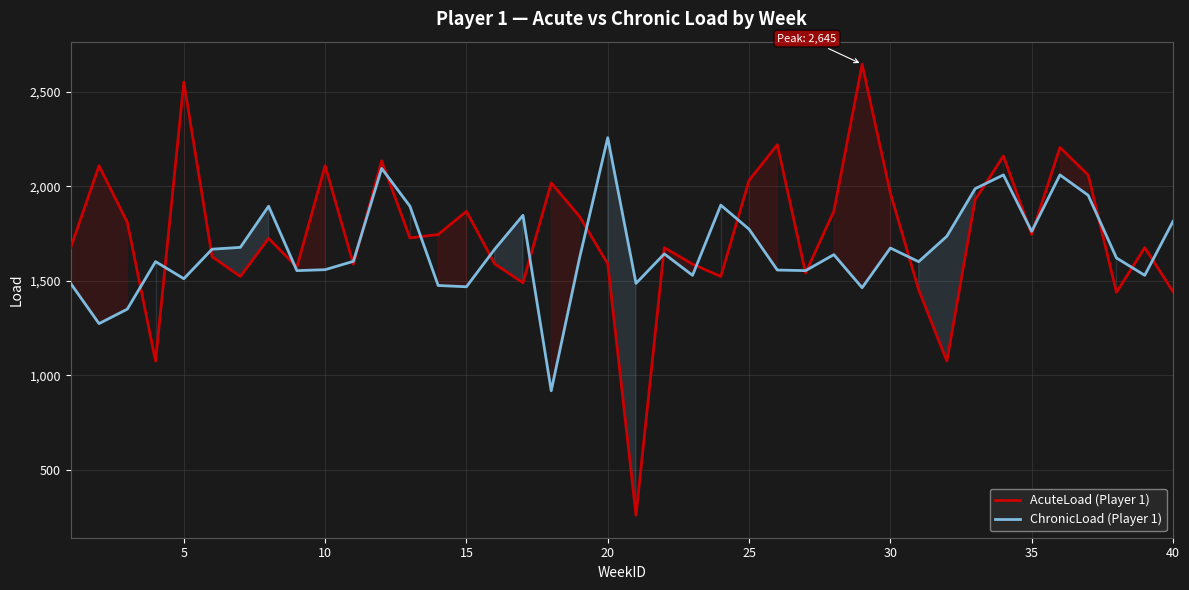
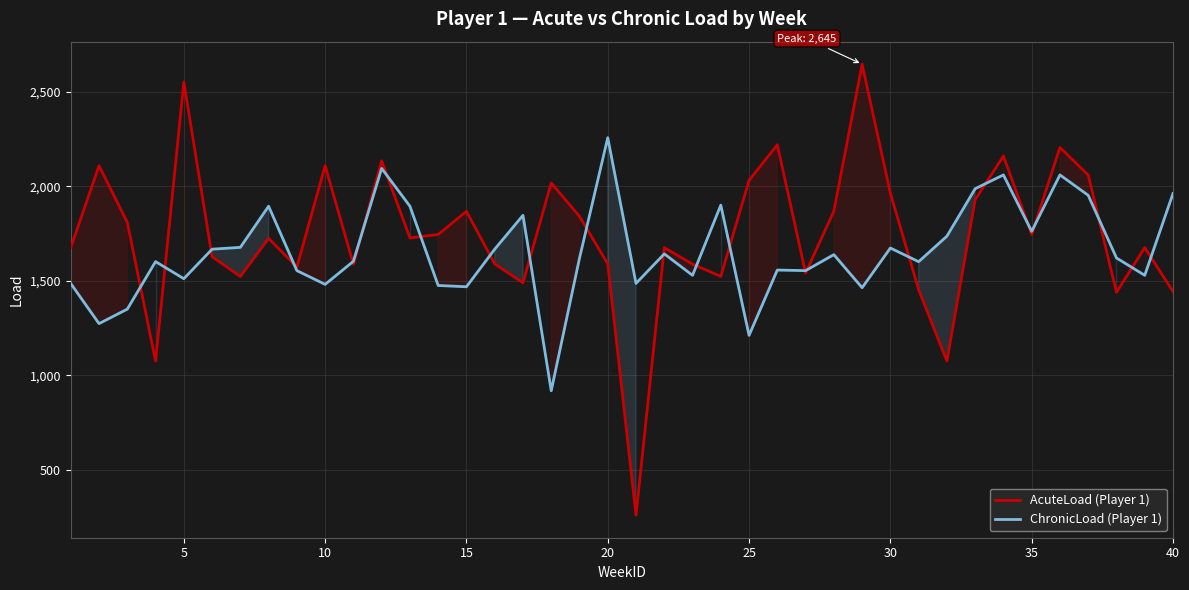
  {
    "AcuteLoad (Player 1)": {
      "5": "2,550",
      "10": "2,110",
      "15": "1,870",
      "20": "1,590",
      "25": "2,030",
      "30": "1,960",
      "35": "1,740",
      "40": "1,440"
    },
    "ChronicLoad (Player 1)": {
      "5": "1,510",
-     "10": "1,560",
+     "10": "1,480",
      "15": "1,470",
      "20": "2,260",
-     "25": "1,770",
+     "25": "1,210",
      "30": "1,670",
      "35": "1,760",
-     "40": "1,810"
+     "40": "1,960"
    }
  }
